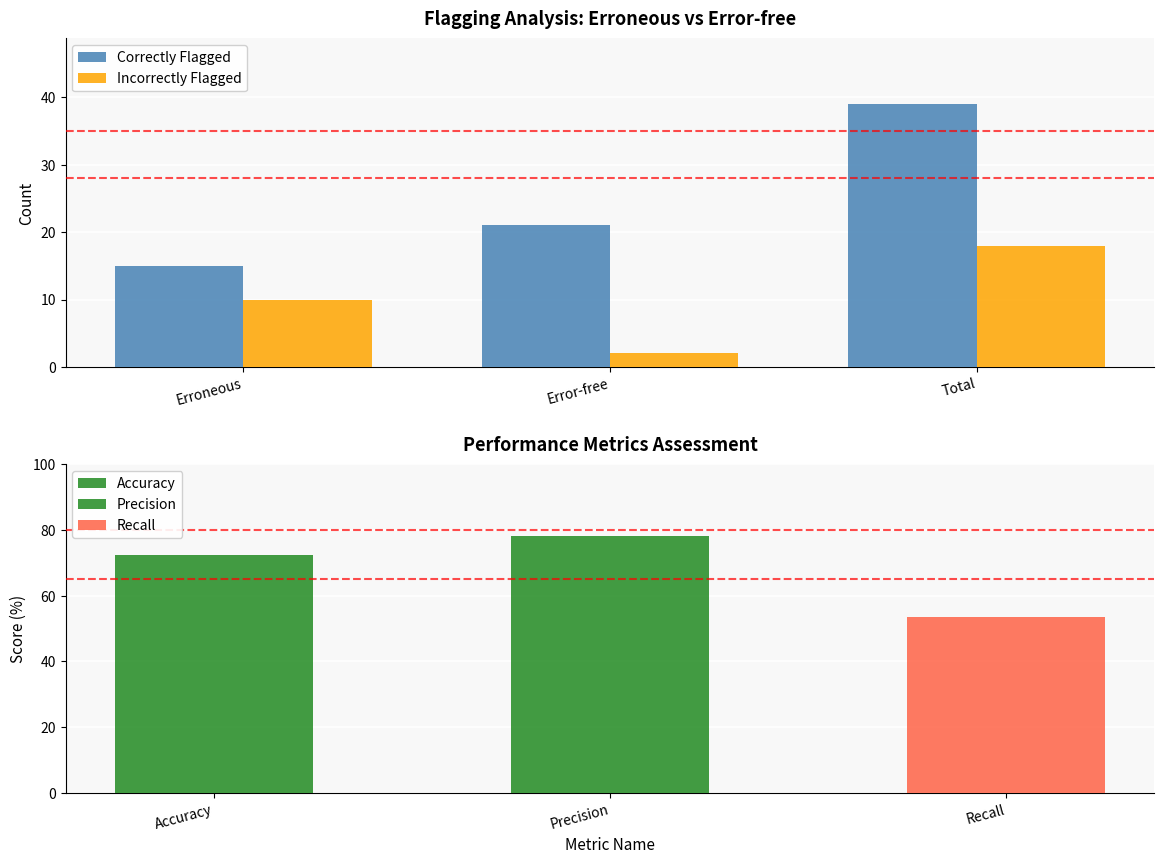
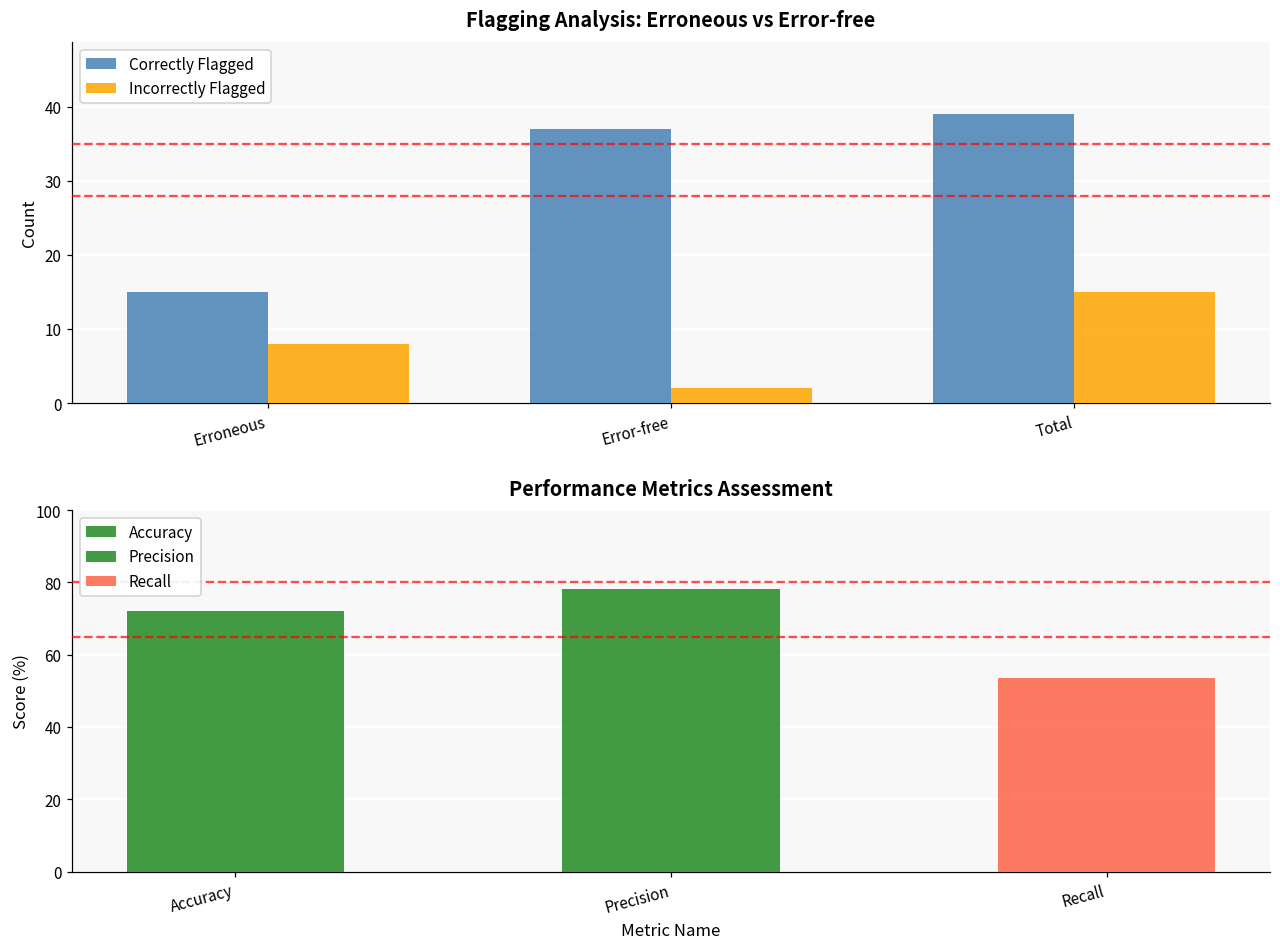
  {
    "Flagging Analysis: Erroneous vs Error-free": {
      "Correctly Flagged": {
        "Erroneous": 15,
-       "Error-free": 21,
+       "Error-free": 37,
        "Total": 39
      },
      "Incorrectly Flagged": {
-       "Erroneous": 10,
+       "Erroneous": 8,
        "Error-free": 2,
-       "Total": 18
+       "Total": 15
      }
    },
    "Performance Metrics Assessment": {
      "Accuracy": 72,
      "Precision": 78,
      "Recall": 53
    }
  }
